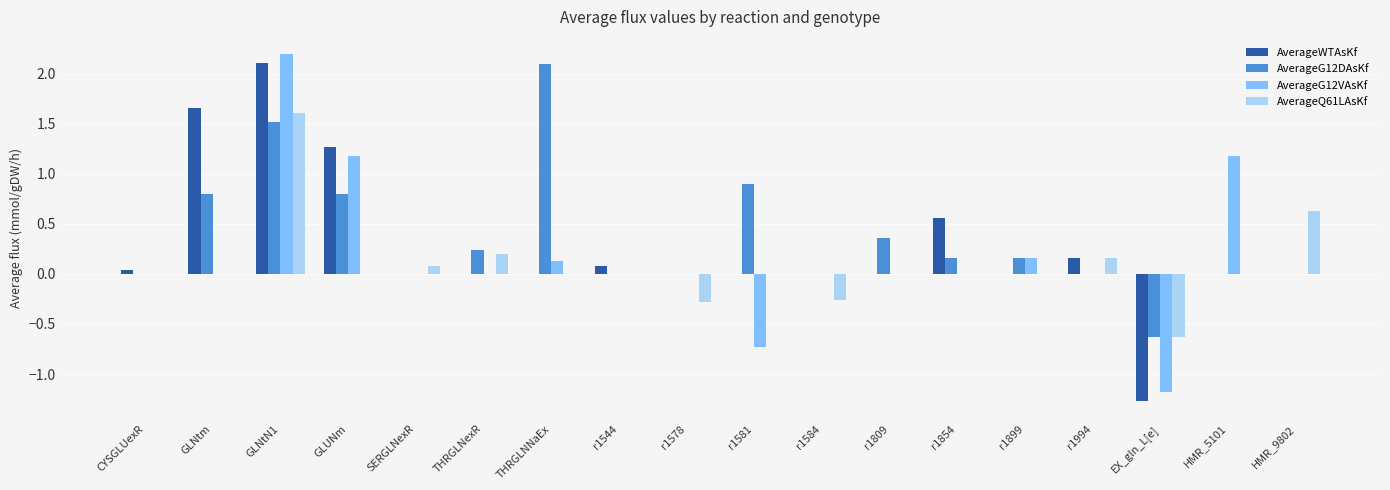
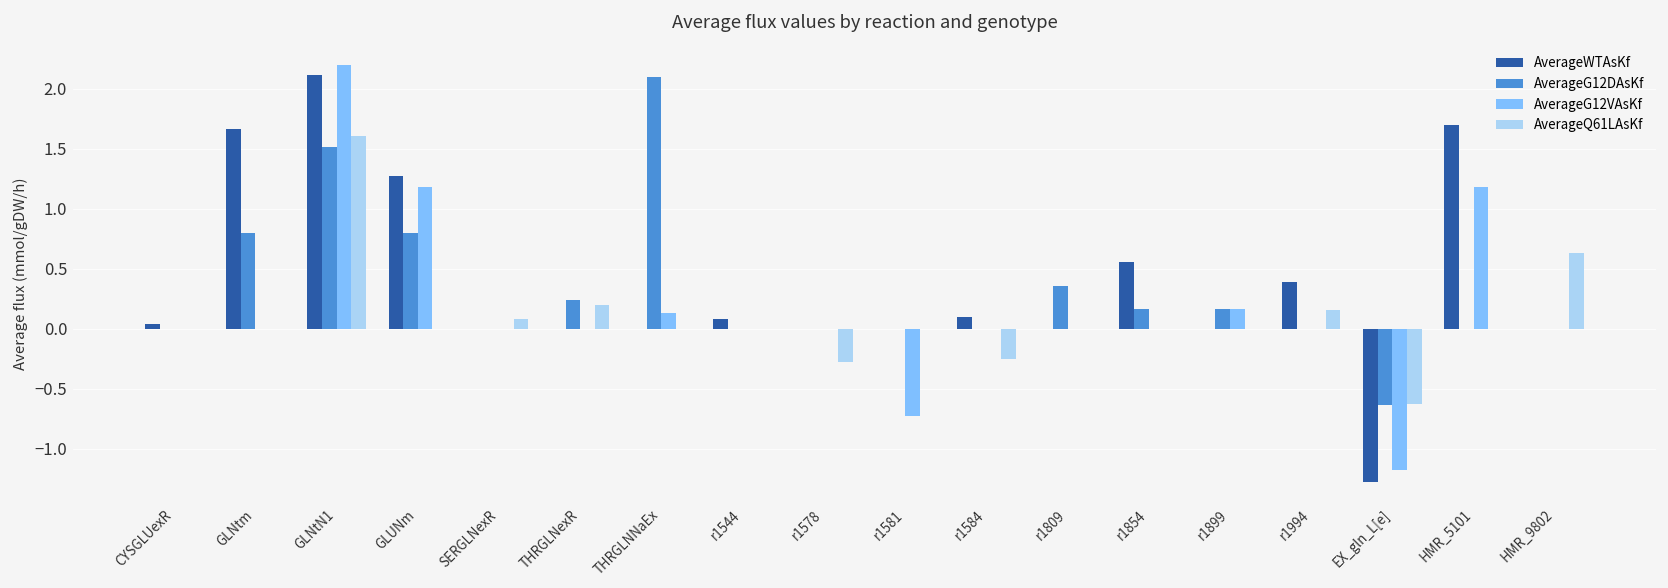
  {
    "AverageWTAsKf": {
      "CYSGLUexR": 0.04,
      "GLNtm": 1.66,
      "GLNtN1": 2.11,
      "GLUNm": 1.27,
      "SERGLNexR": 0.00,
      "THRGLNexR": 0.00,
      "THRGLNNaEx": 0.00,
      "r1544": 0.08,
      "r1578": 0.00,
      "r1581": 0.00,
-     "r1584": 0.0,
+     "r1584": 0.1,
      "r1809": 0.00,
      "r1854": 0.56,
      "r1899": 0.00,
-     "r1994": 0.16,
+     "r1994": 0.39,
      "EX_gln_L[e]": -1.27,
-     "HMR_5101": 0.0,
+     "HMR_5101": 1.7,
      "HMR_9802": 0.00
    },
    "AverageG12DAsKf": {
      "CYSGLUexR": 0.0,
      "GLNtm": 0.8,
      "GLNtN1": 1.5,
      "GLUNm": 0.8,
      "SERGLNexR": 0.0,
      "THRGLNexR": 0.24,
      "THRGLNNaEx": 2.1,
      "r1544": 0.0,
      "r1578": 0.0,
-     "r1581": 0.9,
+     "r1581": 0.0,
      "r1584": 0.0,
      "r1809": 0.36,
      "r1854": 0.16,
      "r1899": 0.16,
      "r1994": 0.0,
      "EX_gln_L[e]": -0.63,
      "HMR_5101": 0.0,
      "HMR_9802": 0.0
    }
  }
